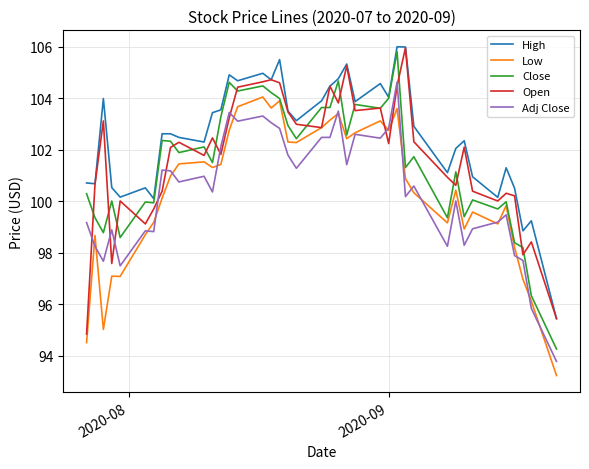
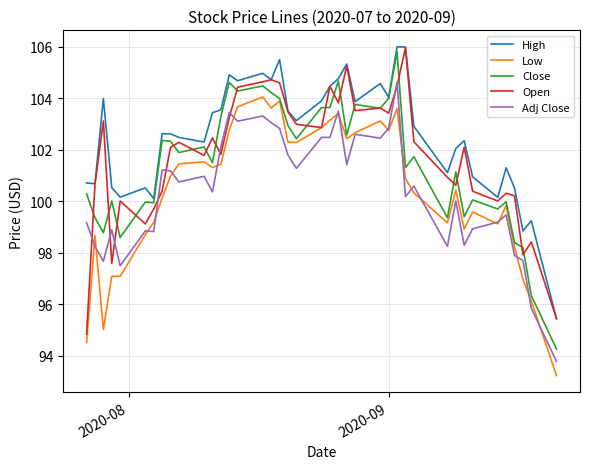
  {
    "Open": {
-     "2020-09": 102.2
+     "2020-09": 103.4
    }
  }
